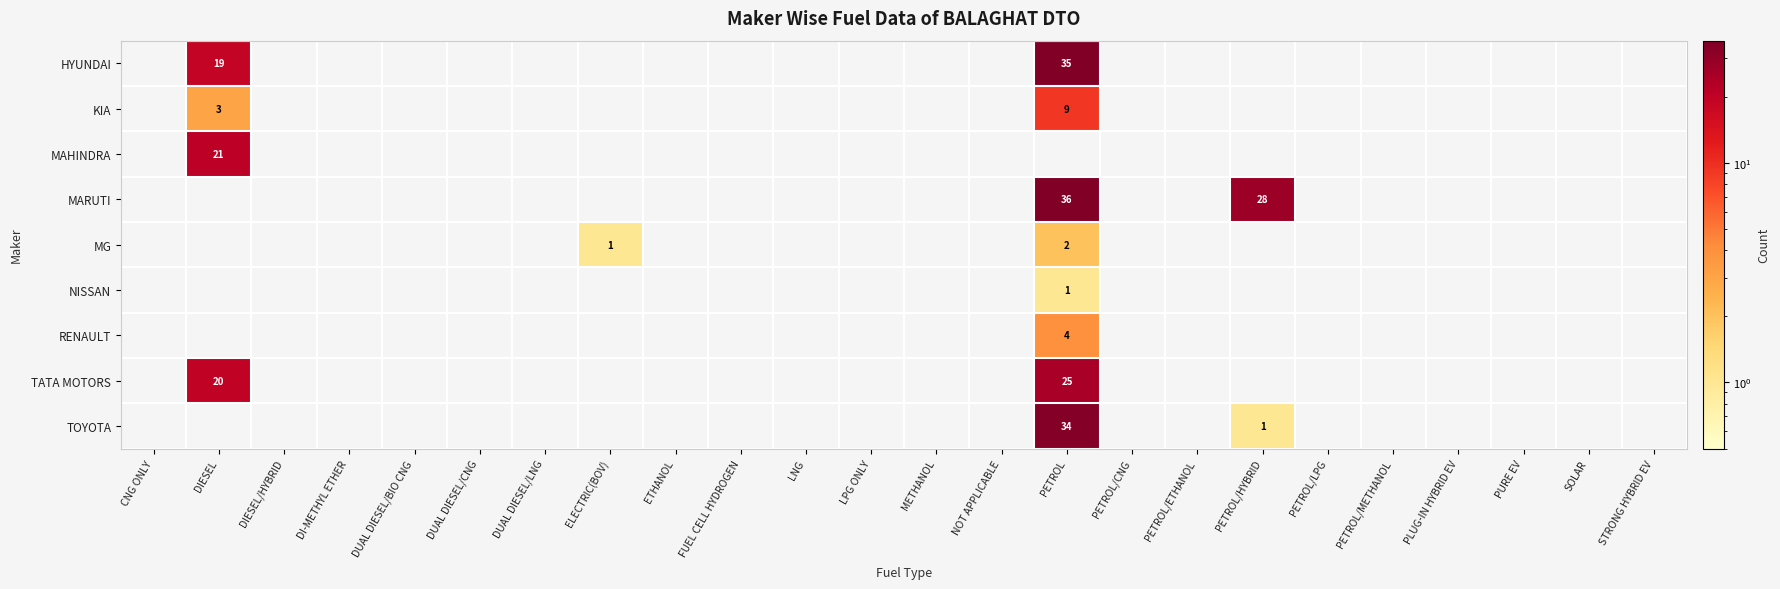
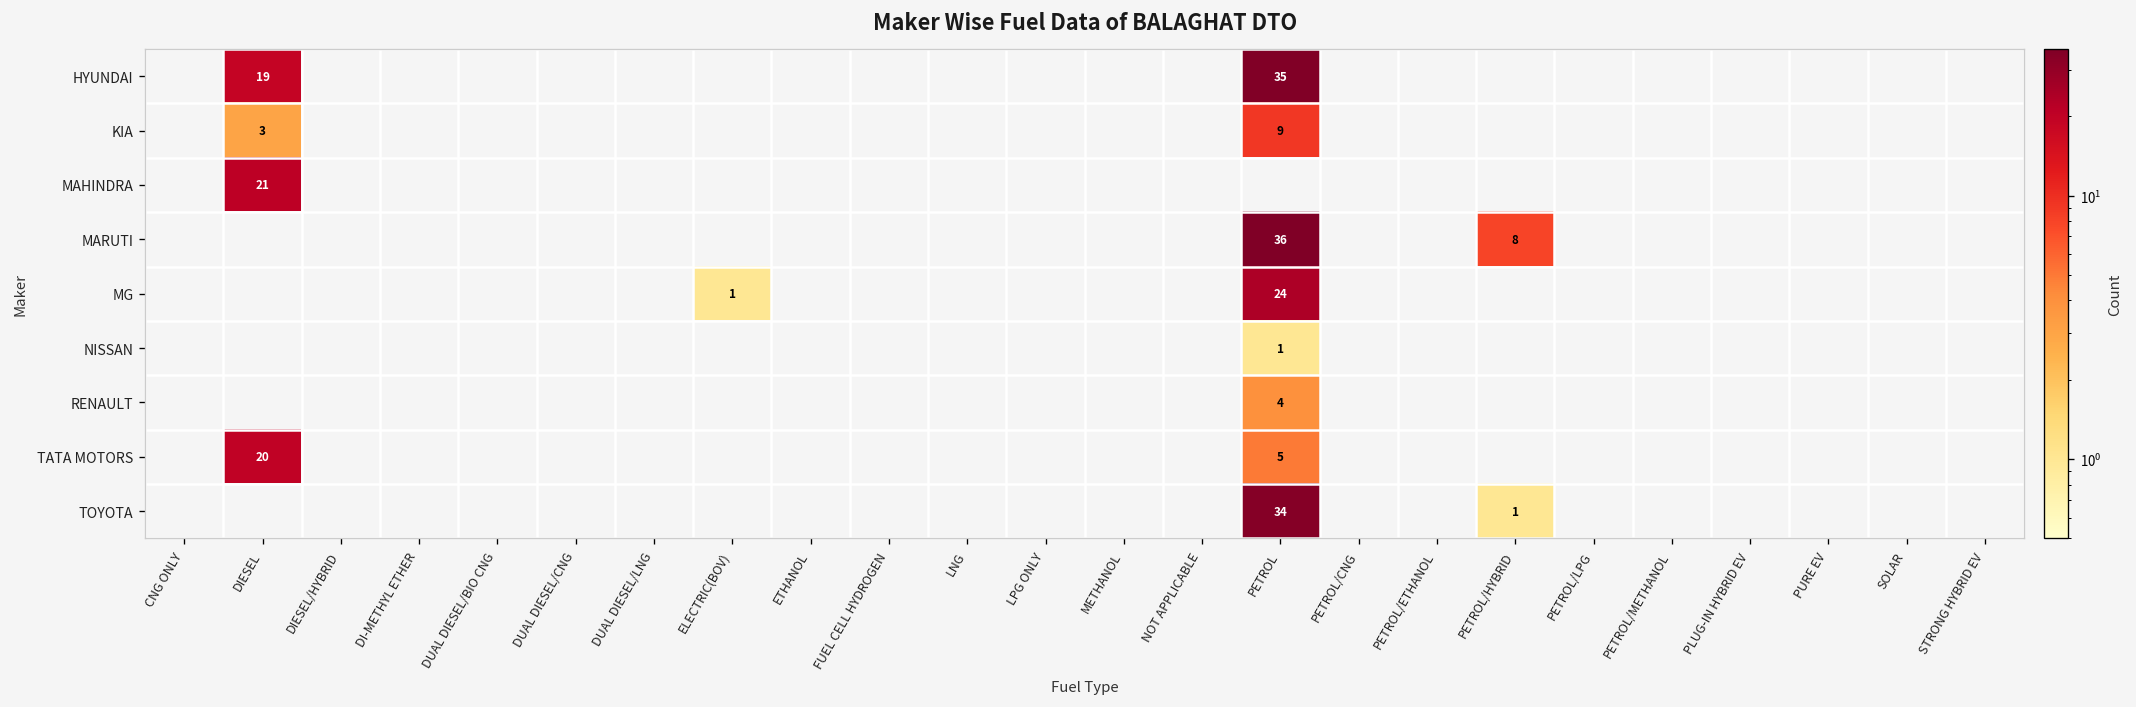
  {
    "HYUNDAI": {
      "DIESEL": 19,
      "PETROL": 35
    },
    "KIA": {
      "DIESEL": 3,
      "PETROL": 9
    },
    "MAHINDRA": {
      "DIESEL": 21
    },
    "MARUTI": {
      "PETROL": 36,
-     "PETROL/HYBRID": 28
+     "PETROL/HYBRID": 8
    },
    "MG": {
      "ELECTRIC(BOV)": 1,
-     "PETROL": 2
+     "PETROL": 24
    },
    "NISSAN": {
      "PETROL": 1
    },
    "RENAULT": {
      "PETROL": 4
    },
    "TATA MOTORS": {
      "DIESEL": 20,
-     "PETROL": 25
+     "PETROL": 5
    },
    "TOYOTA": {
      "PETROL": 34,
      "PETROL/HYBRID": 1
    }
  }
